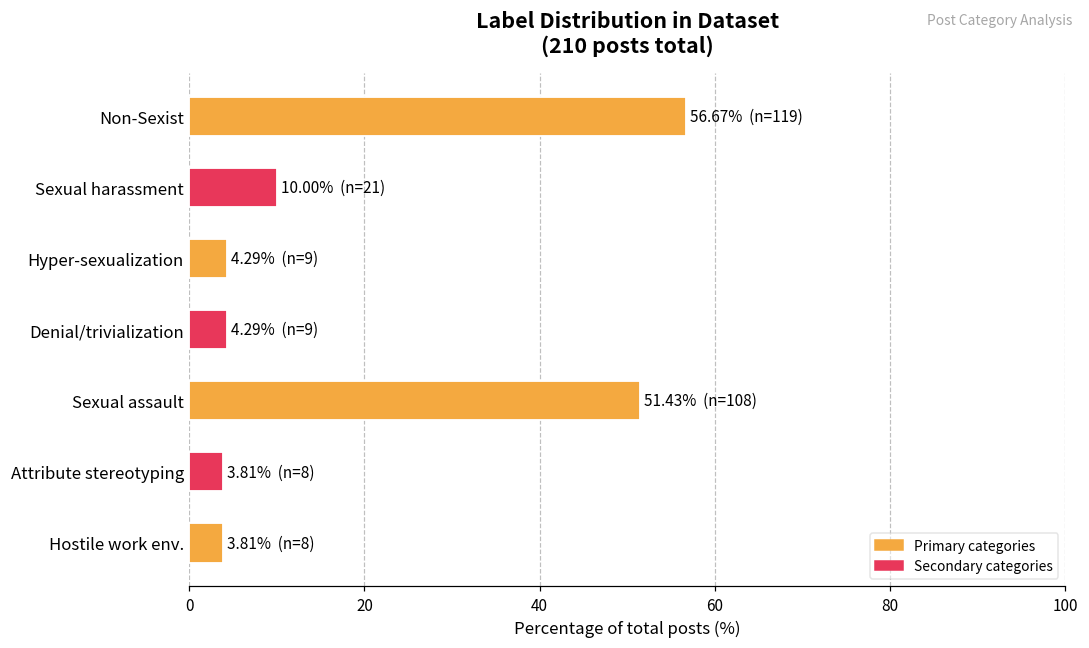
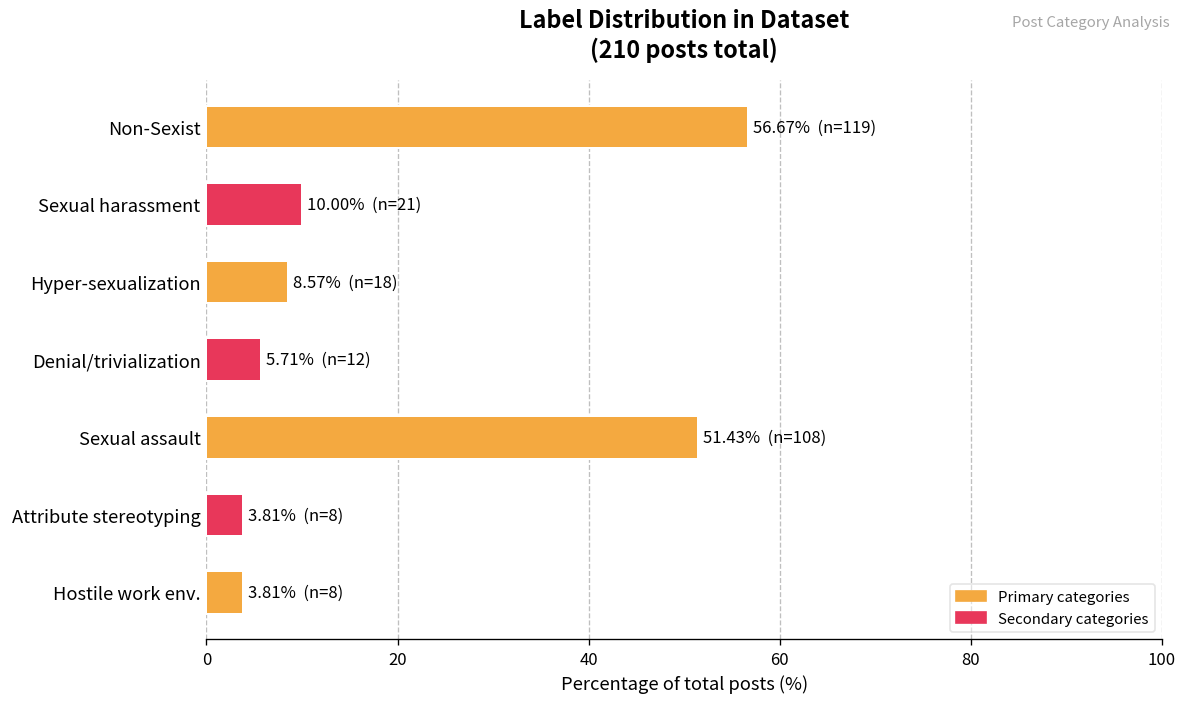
  {
    "Non-Sexist": "56.67%",
    "Sexual harassment": "10.00%",
-   "Hyper-sexualization": "4.29% (n=9)",
-   "Denial/trivialization": "4.29% (n=9)",
+   "Hyper-sexualization": "8.57% (n=18)",
+   "Denial/trivialization": "5.71% (n=12)",
    "Sexual assault": "51.43%",
    "Attribute stereotyping": "3.81%",
    "Hostile work env.": "3.81%"
  }
